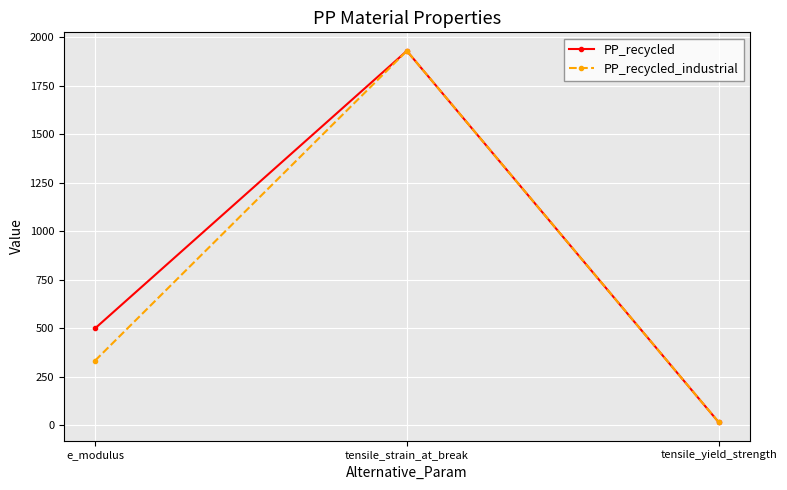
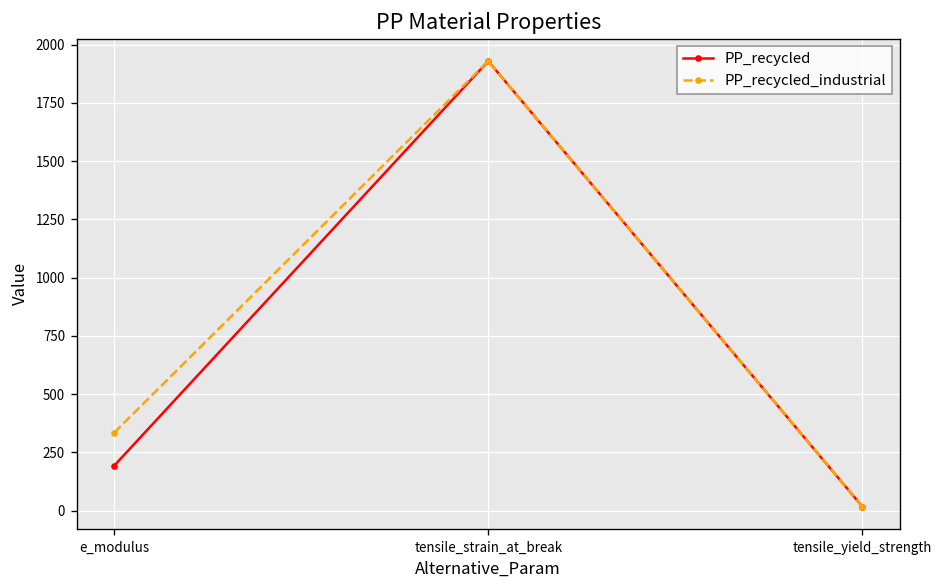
  {
    "PP_recycled": {
-     "e_modulus": 500
+     "e_modulus": 190
    },
    "PP_recycled_industrial": {
      "e_modulus": 330
    }
  }
